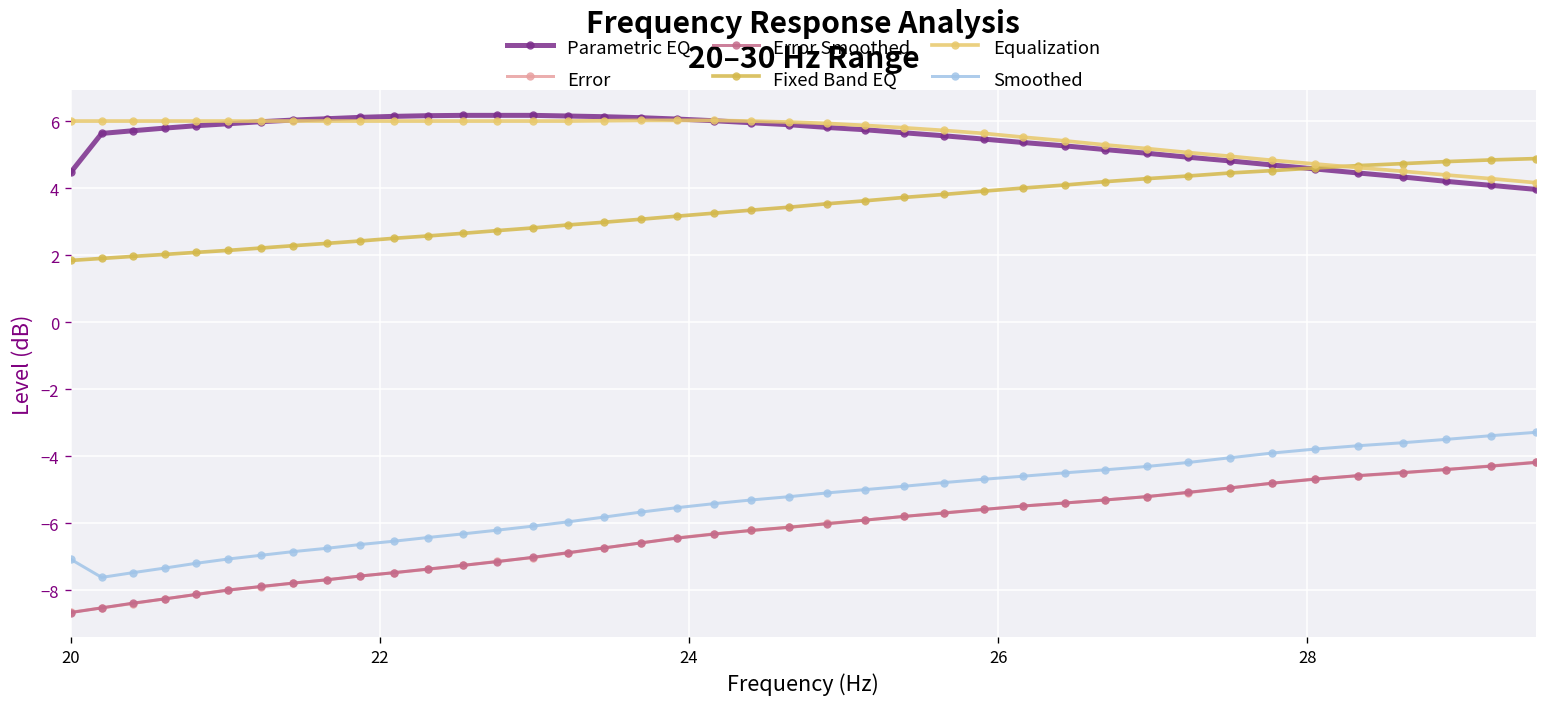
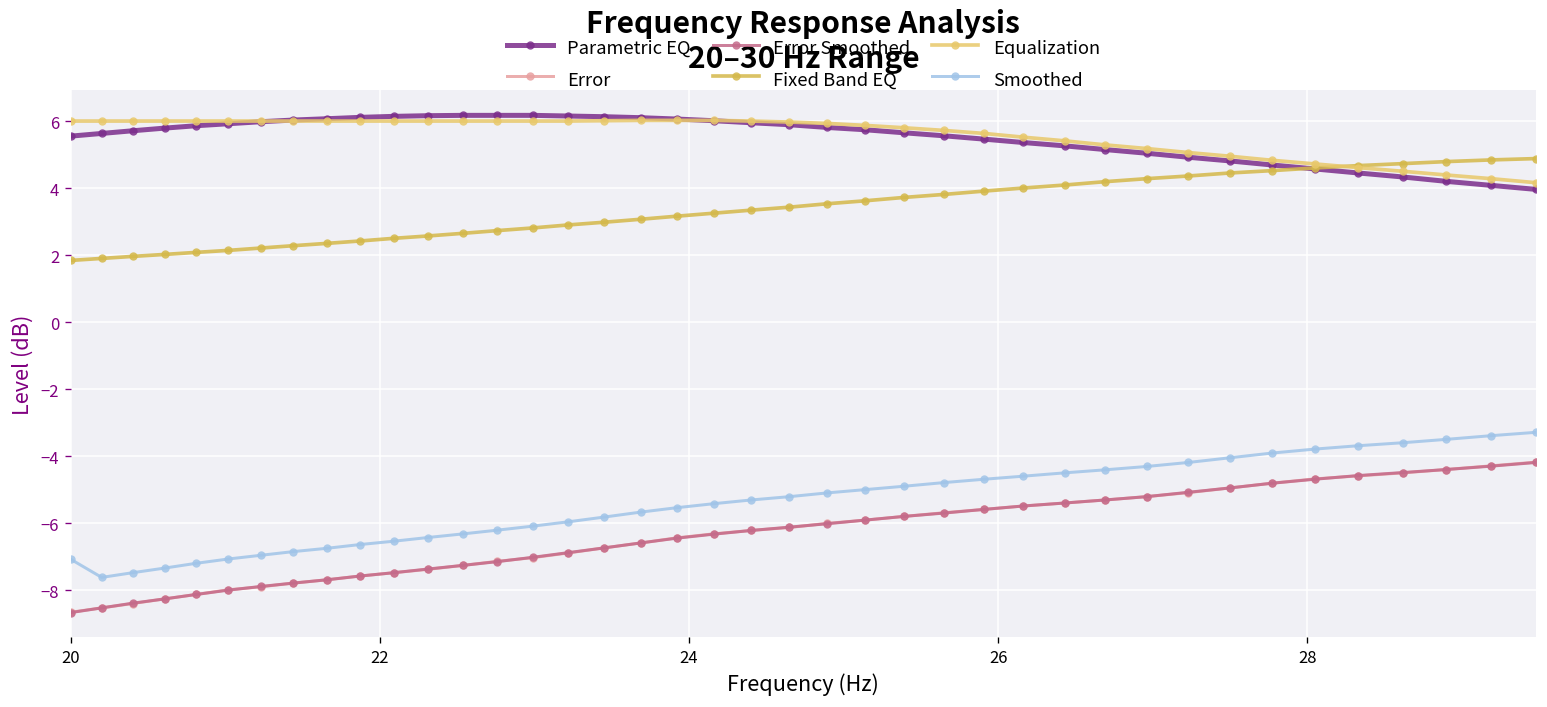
  {
    "Parametric EQ": {
-     "20": 4.5
+     "20": 5.6
    },
    "Smoothed": {
      "20": -7.1
    }
  }
